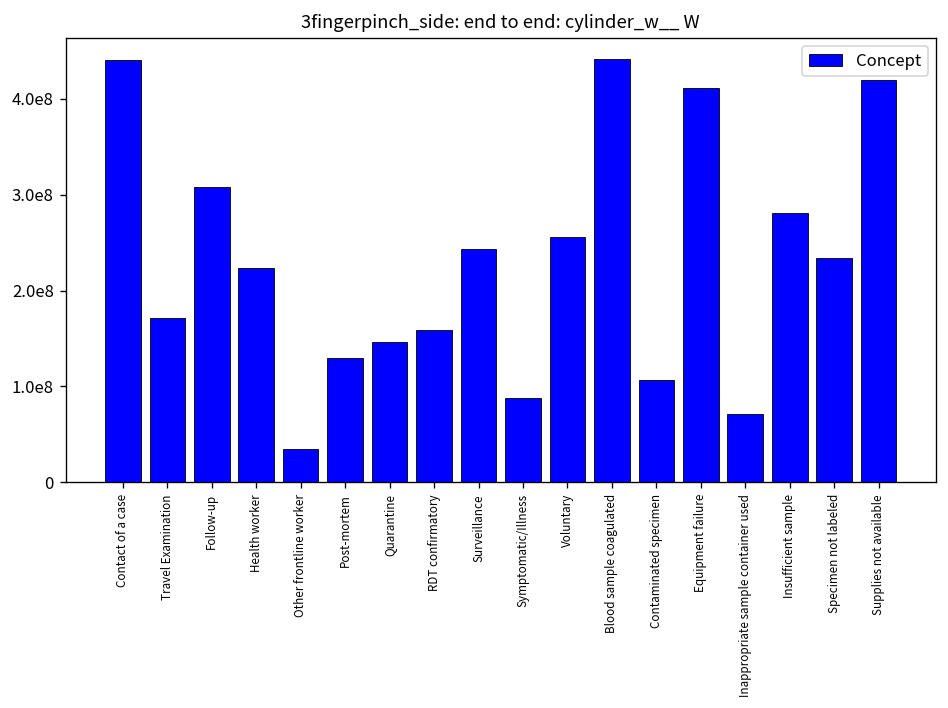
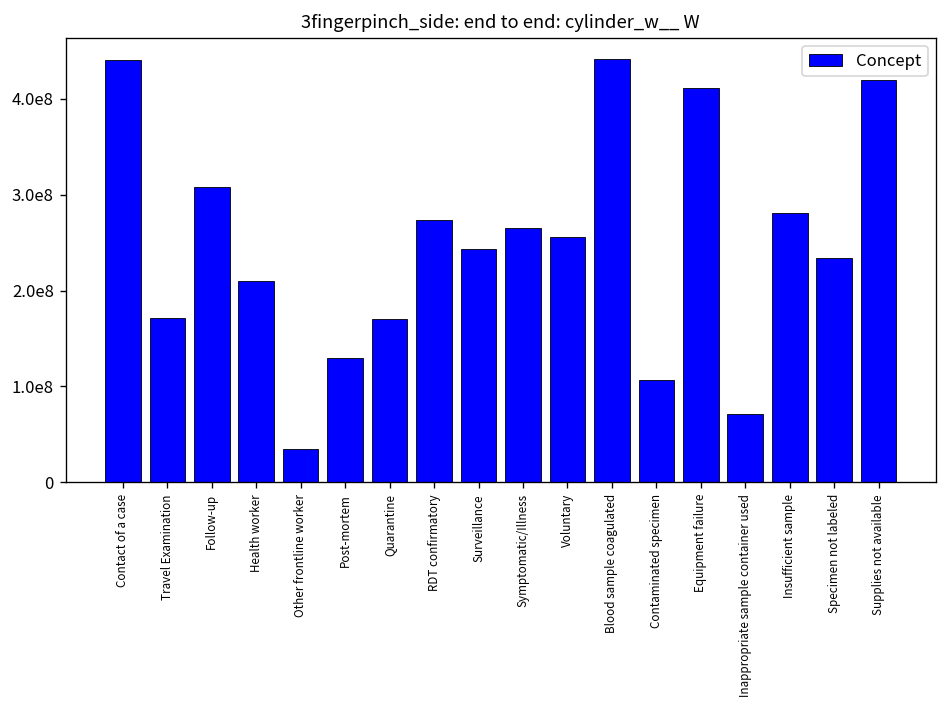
  {
    "Contact of a case": 440000000,
    "Travel Examination": 170000000,
    "Follow-up": 310000000,
-   "Health worker": 220000000,
+   "Health worker": 210000000,
    "Other frontline worker": 30000000,
    "Post-mortem": 130000000,
-   "Quarantine": 150000000,
-   "RDT confirmatory": 160000000,
+   "Quarantine": 170000000,
+   "RDT confirmatory": 270000000,
    "Surveillance": 240000000,
-   "Symptomatic/Illness": 90000000,
+   "Symptomatic/Illness": 260000000,
    "Voluntary": 260000000,
    "Blood sample coagulated": 440000000,
    "Contaminated specimen": 110000000,
    "Equipment failure": 410000000,
    "Inappropriate sample container used": 70000000,
    "Insufficient sample": 280000000,
    "Specimen not labeled": 230000000,
    "Supplies not available": 420000000
  }
